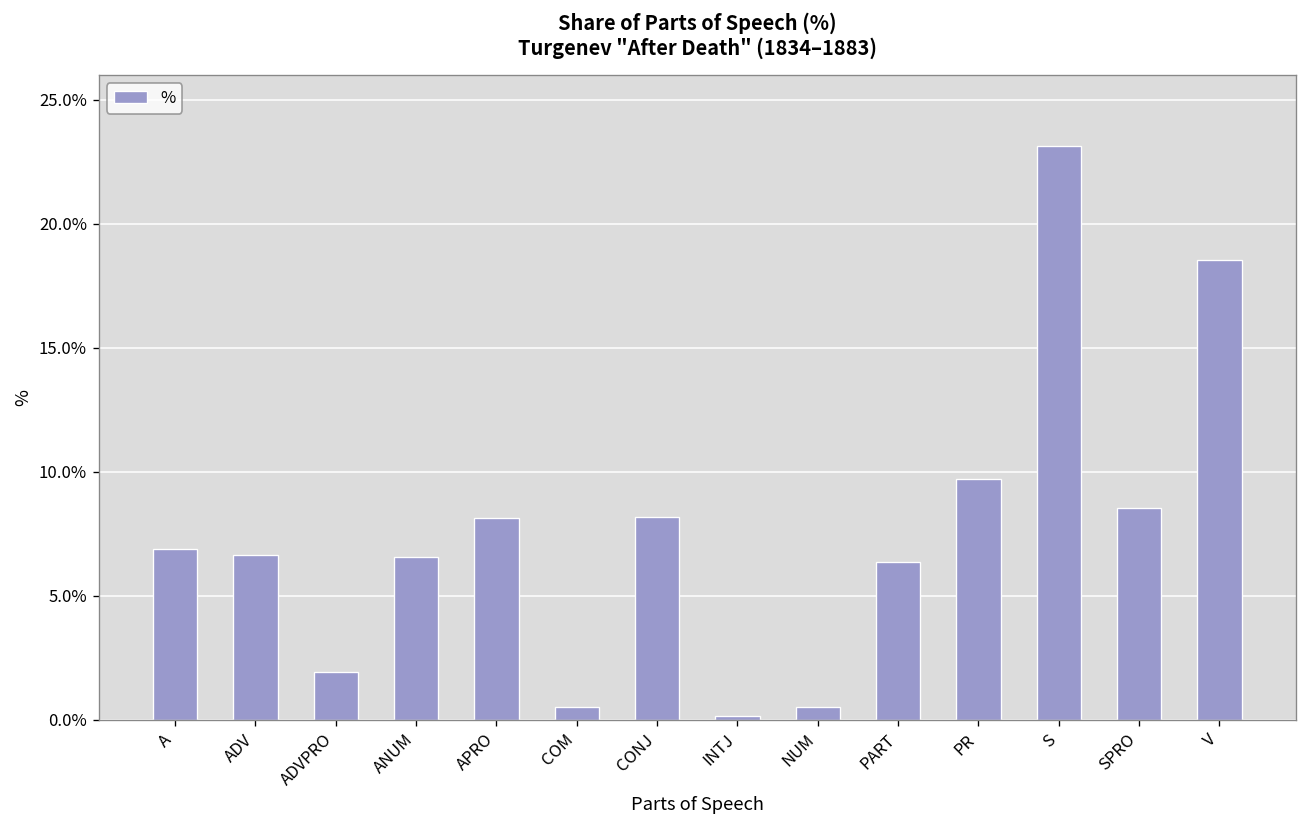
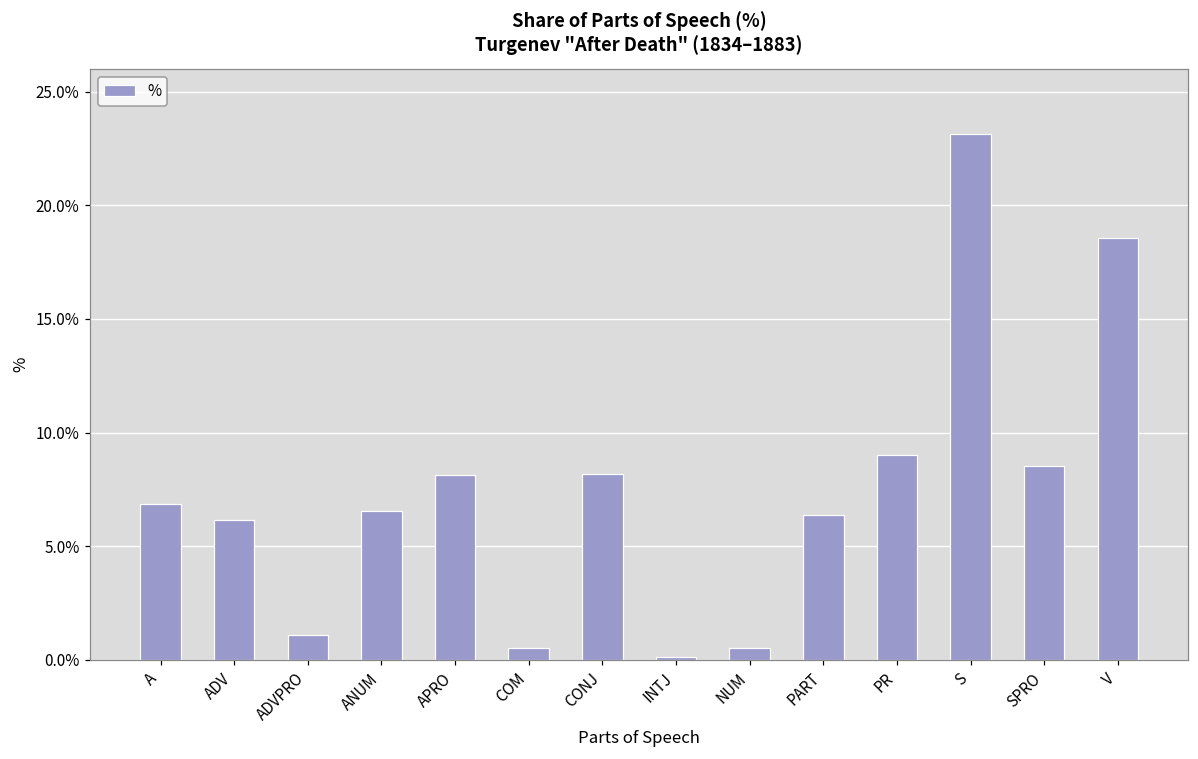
  {
    "A": "6.9%",
-   "ADV": "6.6%",
-   "ADVPRO": "1.9%",
+   "ADV": "6.1%",
+   "ADVPRO": "1.1%",
    "ANUM": "6.6%",
    "APRO": "8.1%",
    "COM": "0.5%",
    "CONJ": "8.2%",
    "INTJ": "0.1%",
    "NUM": "0.5%",
    "PART": "6.4%",
-   "PR": "9.7%",
+   "PR": "9.0%",
    "S": "23.1%",
    "SPRO": "8.5%",
    "V": "18.5%"
  }
